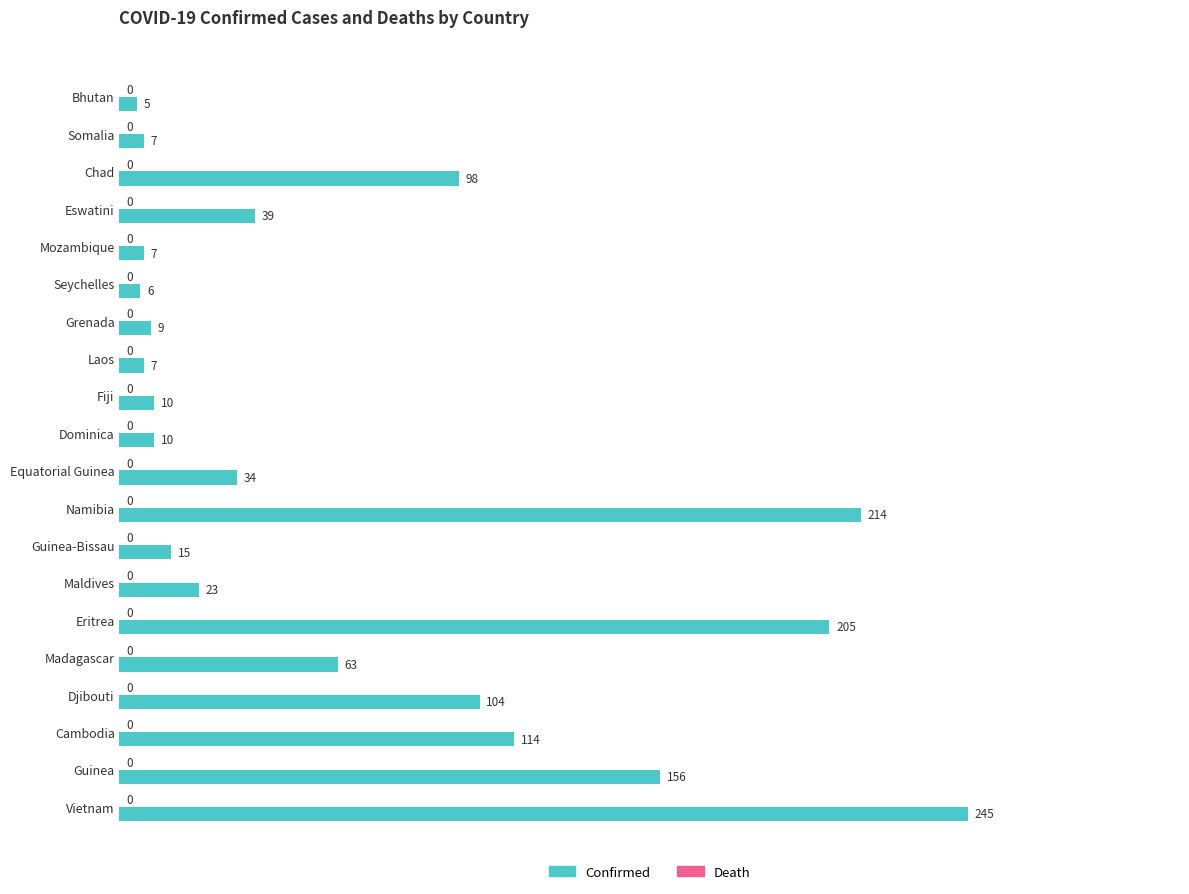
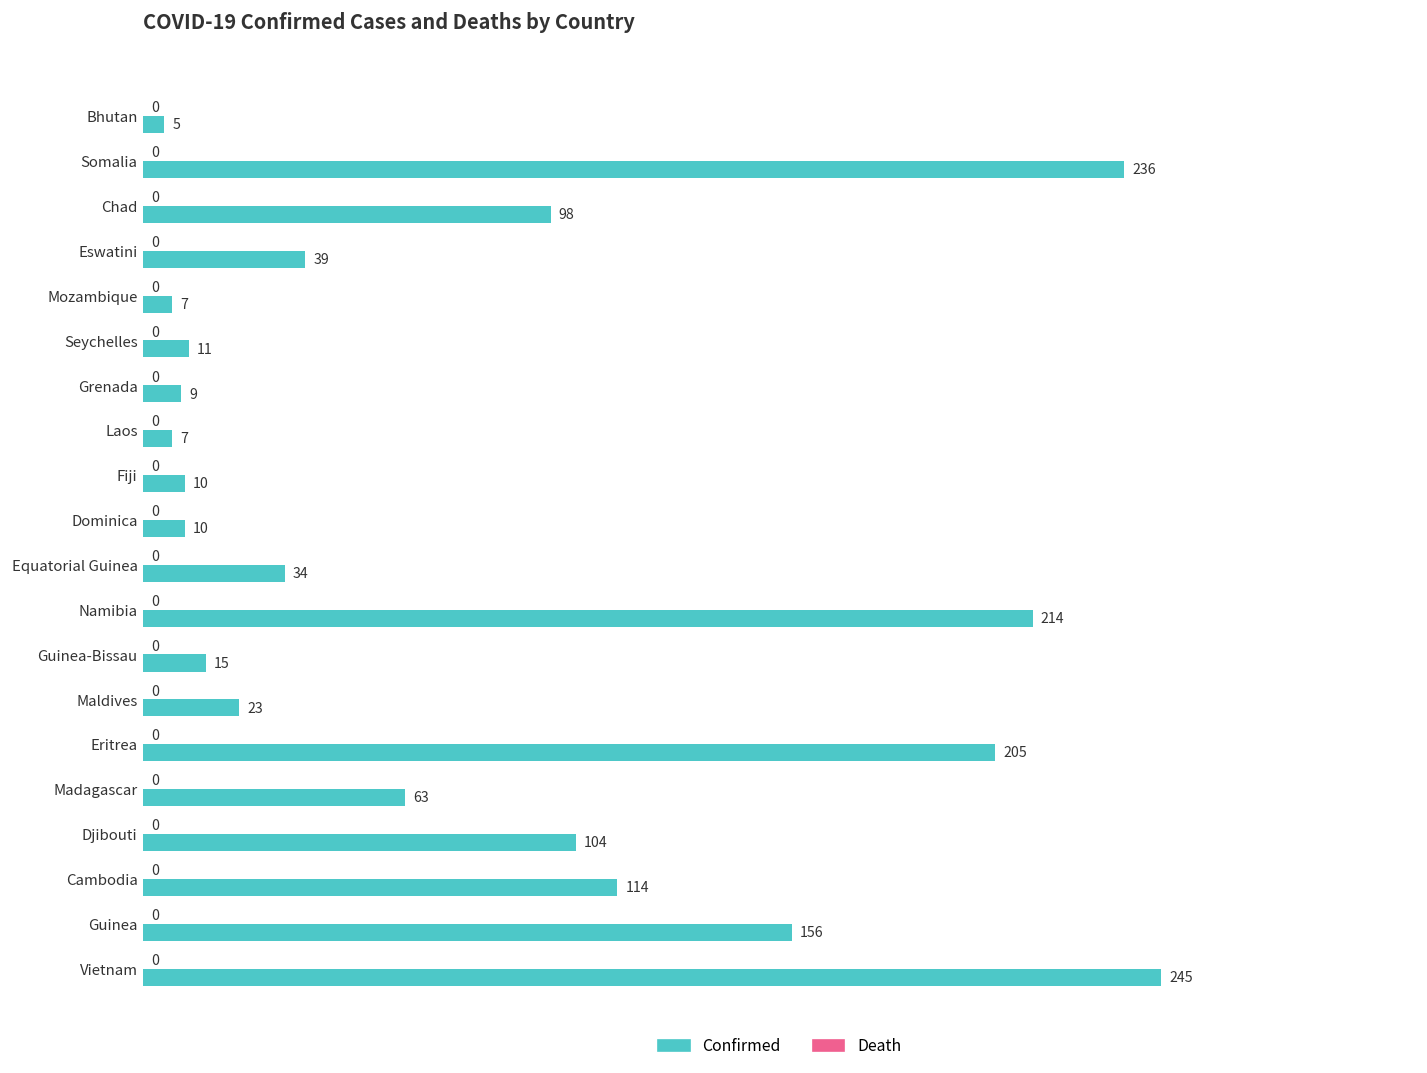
  {
    "Confirmed": {
-     "Somalia": 7,
-     "Seychelles": 6
+     "Somalia": 236,
+     "Seychelles": 11
    },
    "Death": {
      "Bhutan": 0,
      "Somalia": 0,
      "Chad": 0,
      "Eswatini": 0,
      "Mozambique": 0,
      "Seychelles": 0,
      "Grenada": 0,
      "Laos": 0,
      "Fiji": 0,
      "Dominica": 0,
      "Equatorial Guinea": 0,
      "Namibia": 0,
      "Guinea-Bissau": 0,
      "Maldives": 0,
      "Eritrea": 0,
      "Madagascar": 0,
      "Djibouti": 0,
      "Cambodia": 0,
      "Guinea": 0,
      "Vietnam": 0
    }
  }
